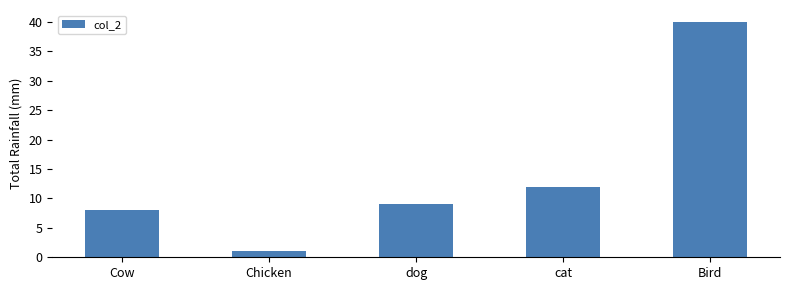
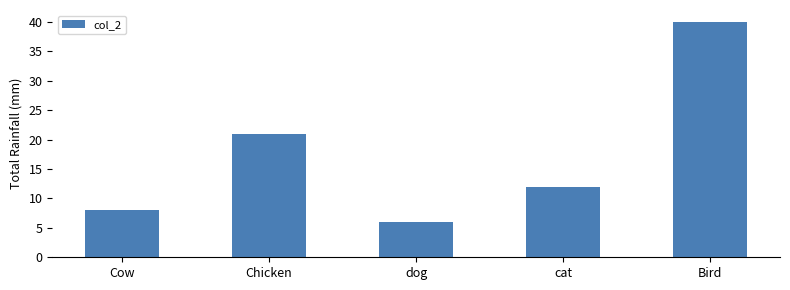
  {
    "Cow": 8,
-   "Chicken": 1,
-   "dog": 9,
+   "Chicken": 21,
+   "dog": 6,
    "cat": 12,
    "Bird": 40
  }
